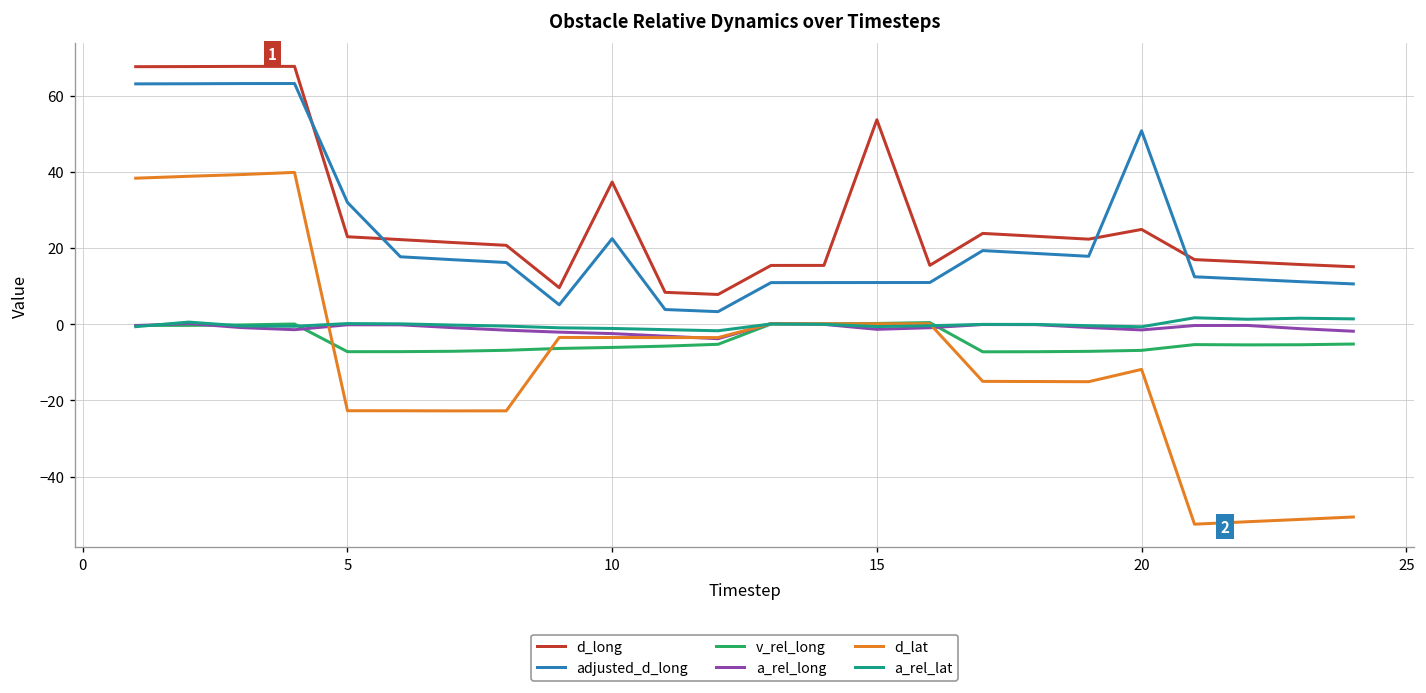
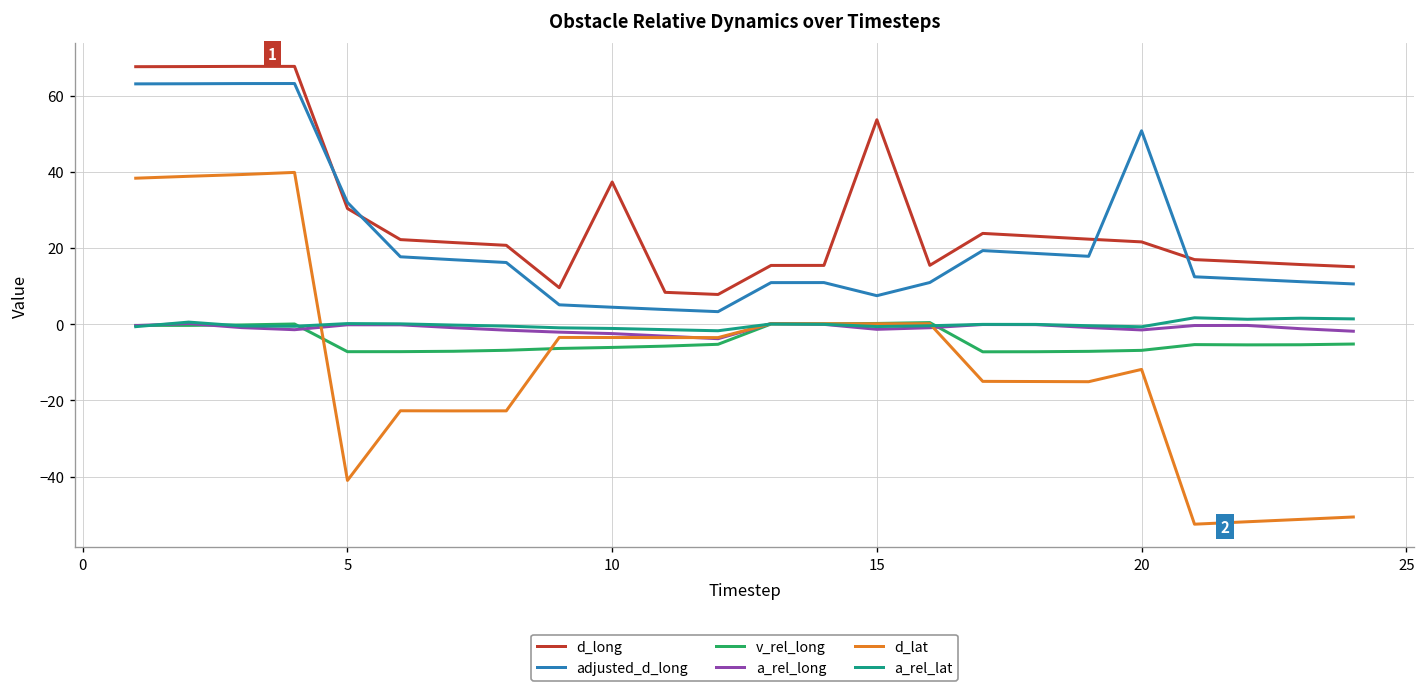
  {
    "d_long": {
-     "5": 23,
+     "5": 30,
      "10": 37,
      "15": 54,
-     "20": 25
+     "20": 22
    },
    "adjusted_d_long": {
      "5": 32,
-     "10": 22,
-     "15": 11,
+     "10": 4,
+     "15": 8,
      "20": 51
    },
    "a_rel_long": {
      "10": -2,
      "20": -1
    },
    "d_lat": {
-     "5": -23,
+     "5": -41,
      "10": -3,
      "20": -12
    }
  }
